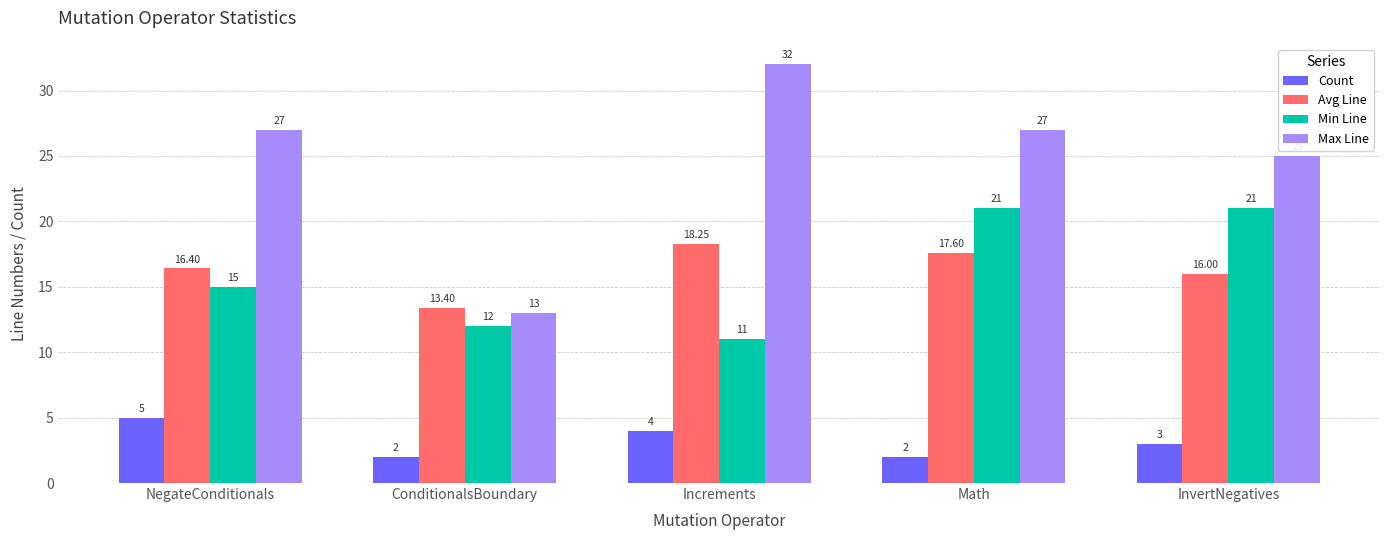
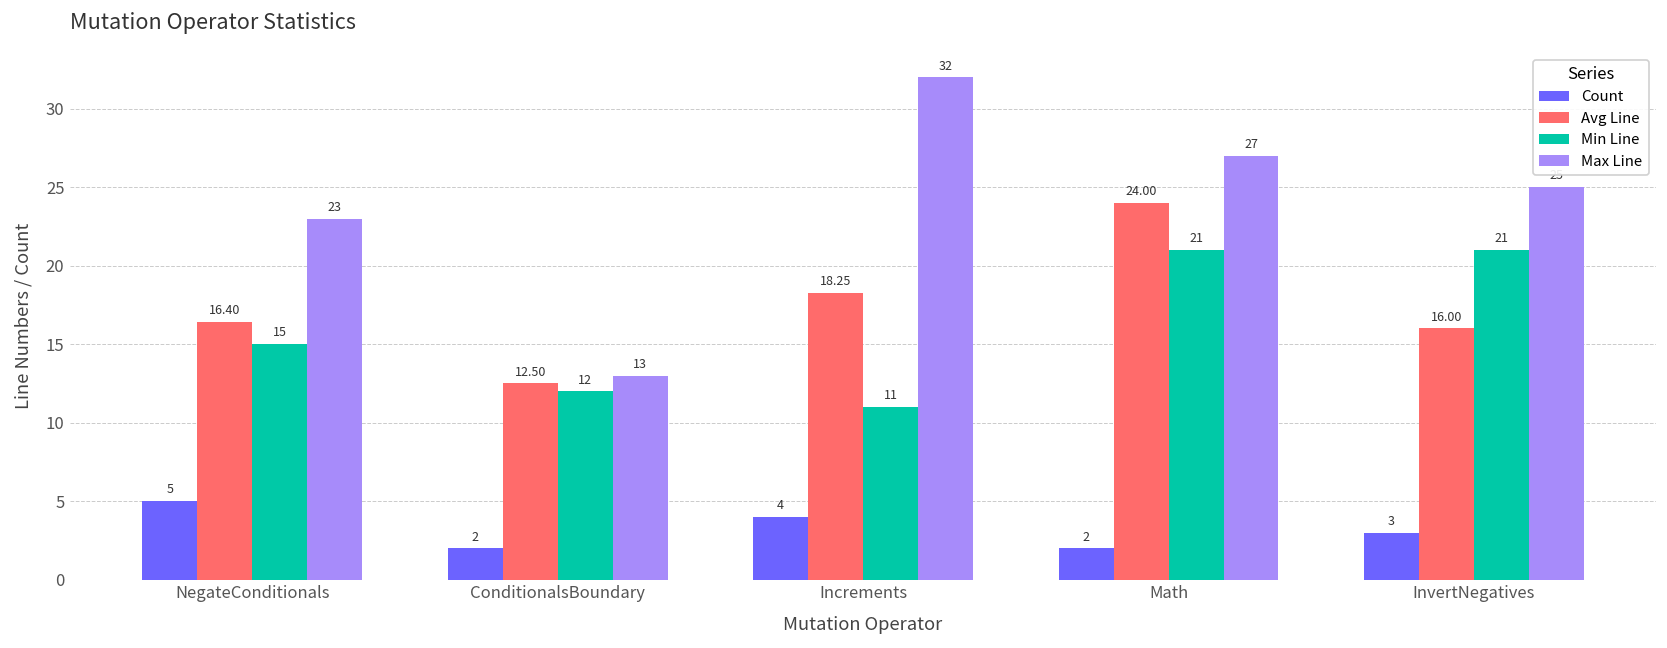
  {
    "Count": {
      "NegateConditionals": 5,
      "ConditionalsBoundary": 2,
      "Increments": 4,
      "Math": 2,
      "InvertNegatives": 3
    },
    "Avg Line": {
      "NegateConditionals": 16.40,
-     "ConditionalsBoundary": 13.40,
+     "ConditionalsBoundary": 12.50,
      "Increments": 18.25,
-     "Math": 17.60,
+     "Math": 24.00,
      "InvertNegatives": 16.00
    },
    "Min Line": {
      "NegateConditionals": 15,
      "ConditionalsBoundary": 12,
      "Increments": 11,
      "Math": 21,
      "InvertNegatives": 21
    },
    "Max Line": {
-     "NegateConditionals": 27,
+     "NegateConditionals": 23,
      "ConditionalsBoundary": 13,
      "Increments": 32,
      "Math": 27
    }
  }
